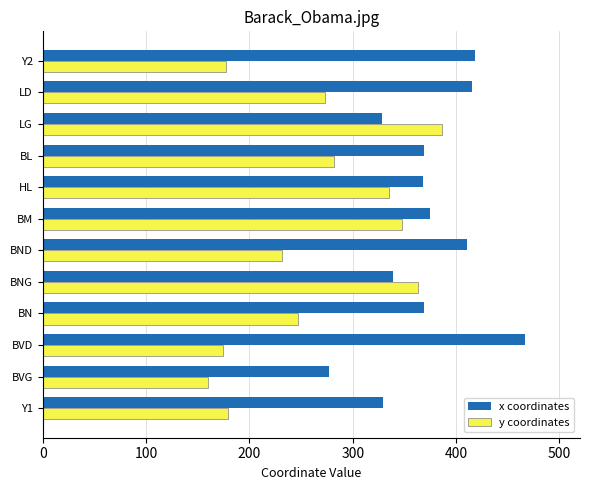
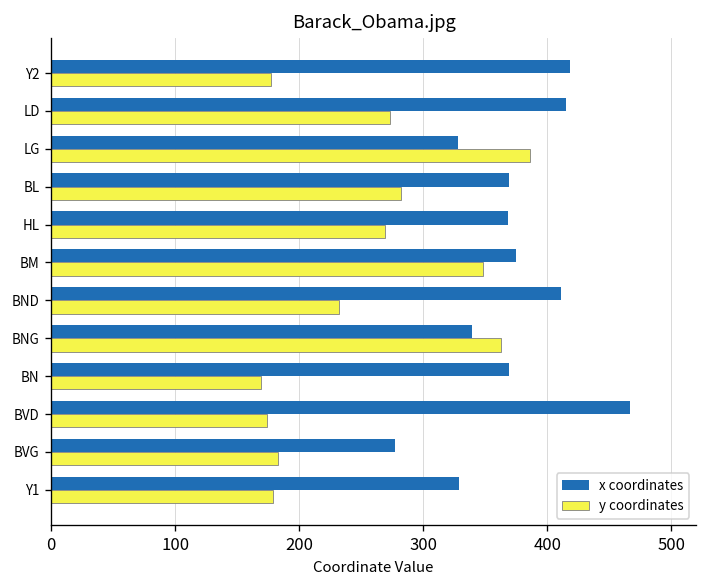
  {
    "x coordinates": {
      "Y2": 418,
      "LD": 415,
      "LG": 328,
      "BL": 369,
      "HL": 368,
      "BM": 375,
      "BND": 411,
      "BNG": 339,
      "BN": 369,
      "BVD": 467,
      "BVG": 277,
      "Y1": 329
    },
    "y coordinates": {
      "Y2": 177,
      "LD": 273,
      "LG": 386,
      "BL": 282,
-     "HL": 335,
+     "HL": 269,
      "BM": 348,
      "BND": 232,
      "BNG": 363,
-     "BN": 247,
+     "BN": 169,
      "BVD": 174,
-     "BVG": 160,
+     "BVG": 183,
      "Y1": 179
    }
  }
